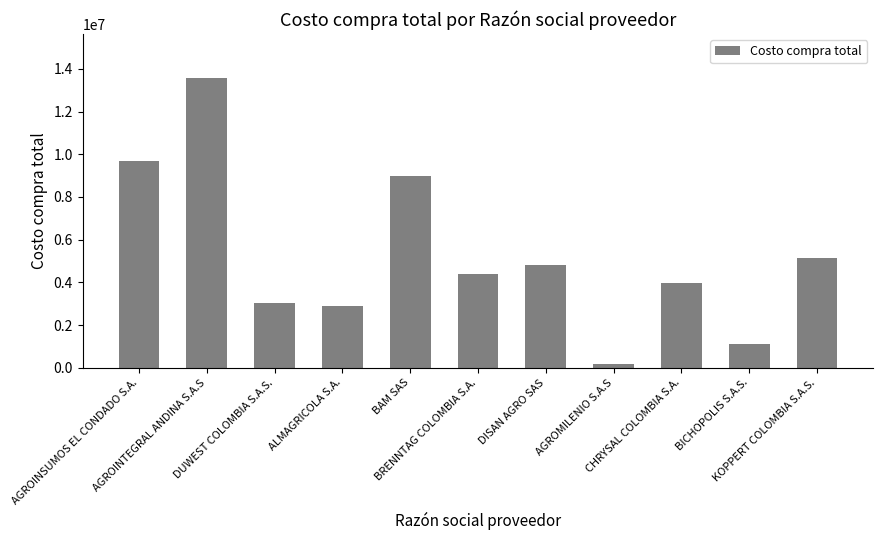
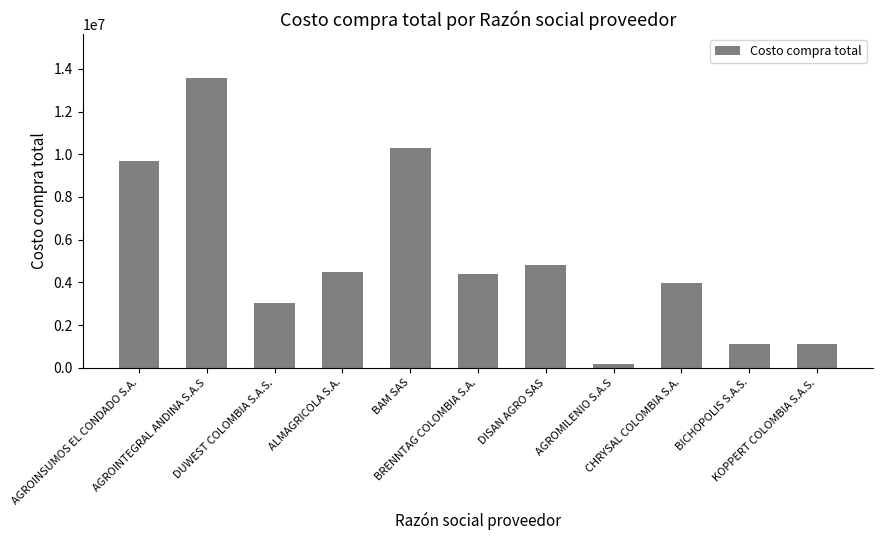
  {
    "AGROINSUMOS EL CONDADO S.A.": 9700000,
    "AGROINTEGRAL ANDINA S.A.S": 13600000,
    "DUWEST COLOMBIA S.A.S.": 3000000,
-   "ALMAGRICOLA S.A.": 2900000,
-   "BAM SAS": 9000000,
+   "ALMAGRICOLA S.A.": 4500000,
+   "BAM SAS": 10300000,
    "BRENNTAG COLOMBIA S.A.": 4400000,
    "DISAN AGRO SAS": 4800000,
    "AGROMILENIO S.A.S": 200000,
    "CHRYSAL COLOMBIA S.A.": 4000000,
    "BICHOPOLIS S.A.S.": 1100000,
-   "KOPPERT COLOMBIA S.A.S.": 5100000
+   "KOPPERT COLOMBIA S.A.S.": 1100000
  }
